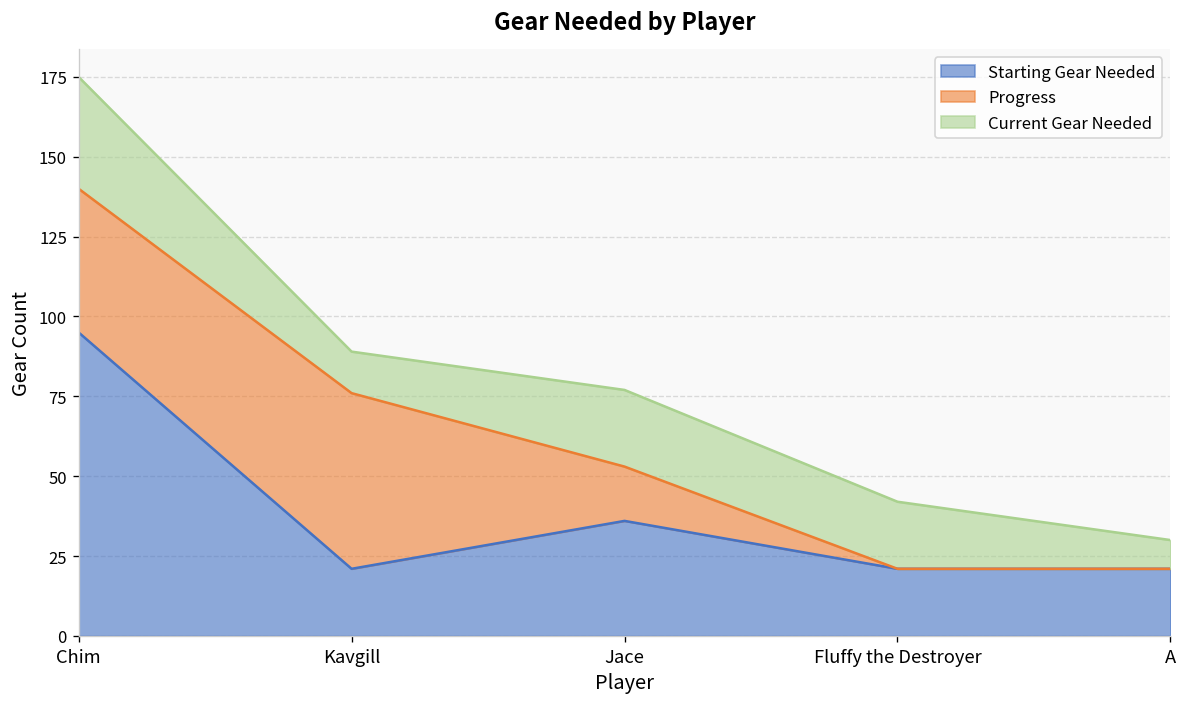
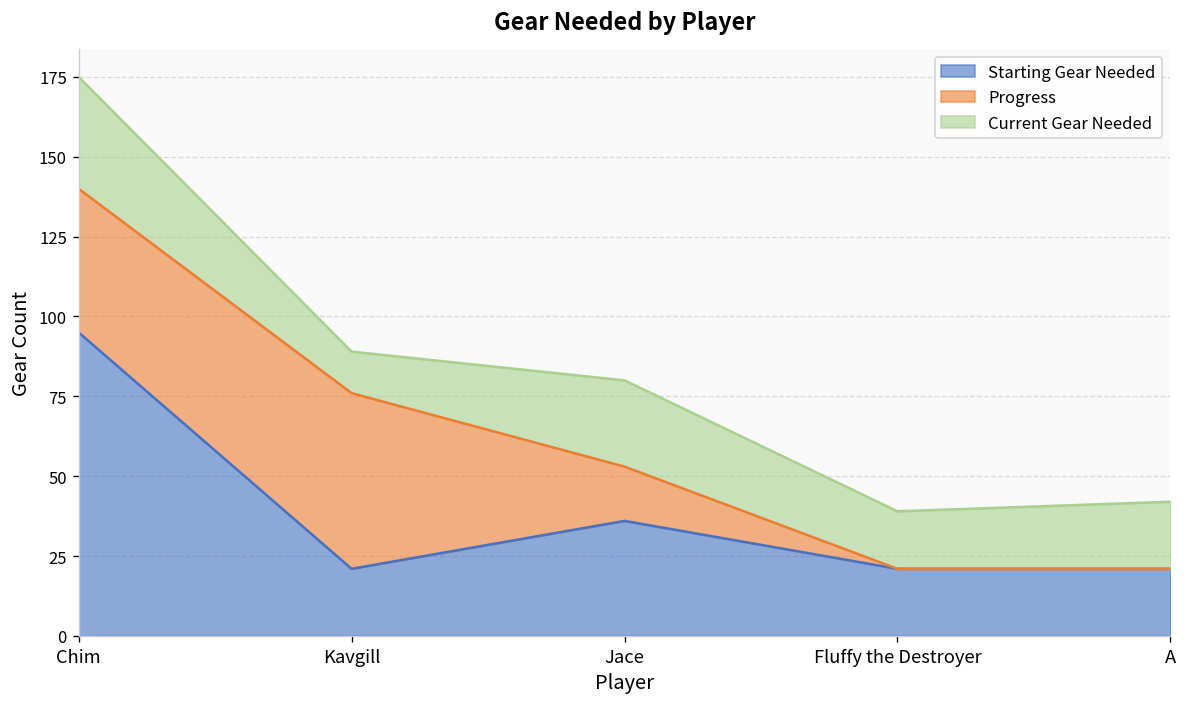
  {
    "Starting Gear Needed": {
      "Chim": 95,
      "Kavgill": 21,
      "Jace": 36
    },
    "Progress": {
      "Chim": 45,
      "Kavgill": 55,
      "Jace": 17
    },
    "Current Gear Needed": {
      "Chim": 35,
      "Kavgill": 13,
-     "Jace": 24,
-     "Fluffy the Destroyer": 21,
-     "A": 9
+     "Jace": 27,
+     "Fluffy the Destroyer": 18,
+     "A": 21
    }
  }
